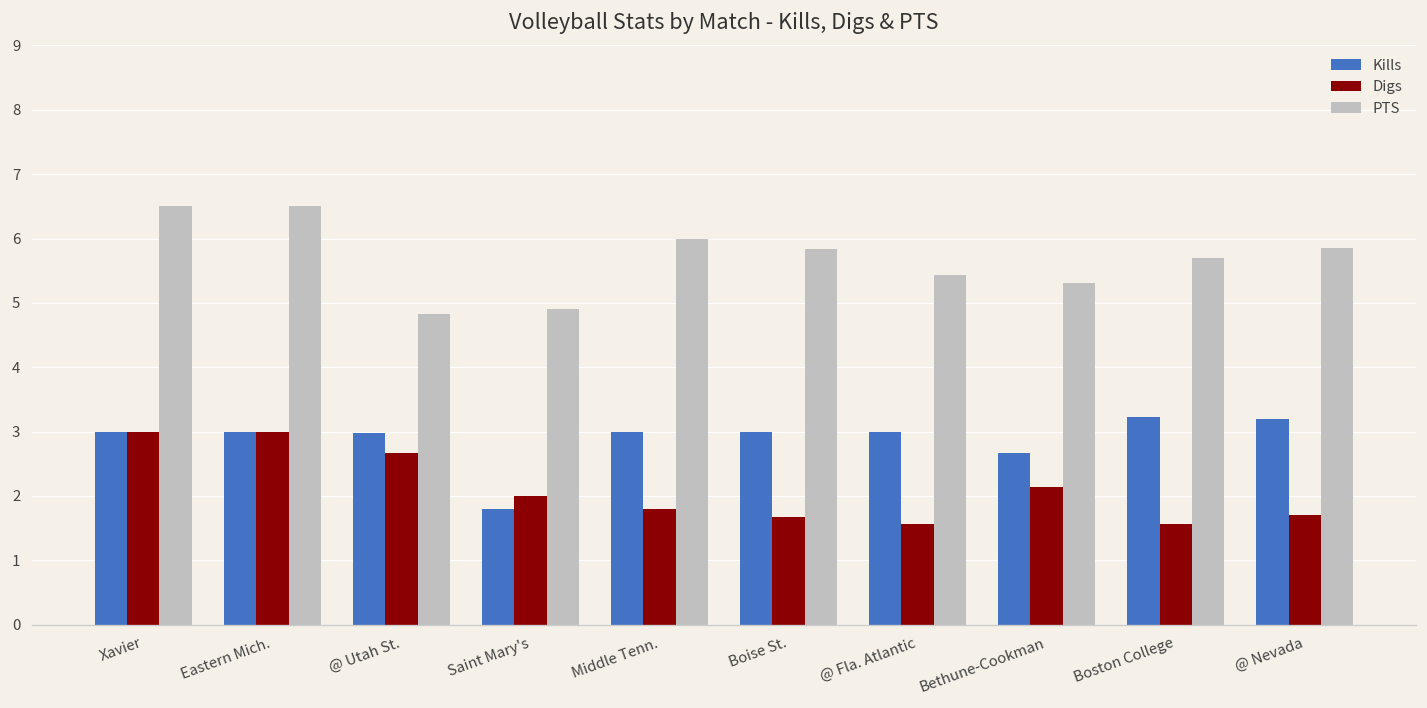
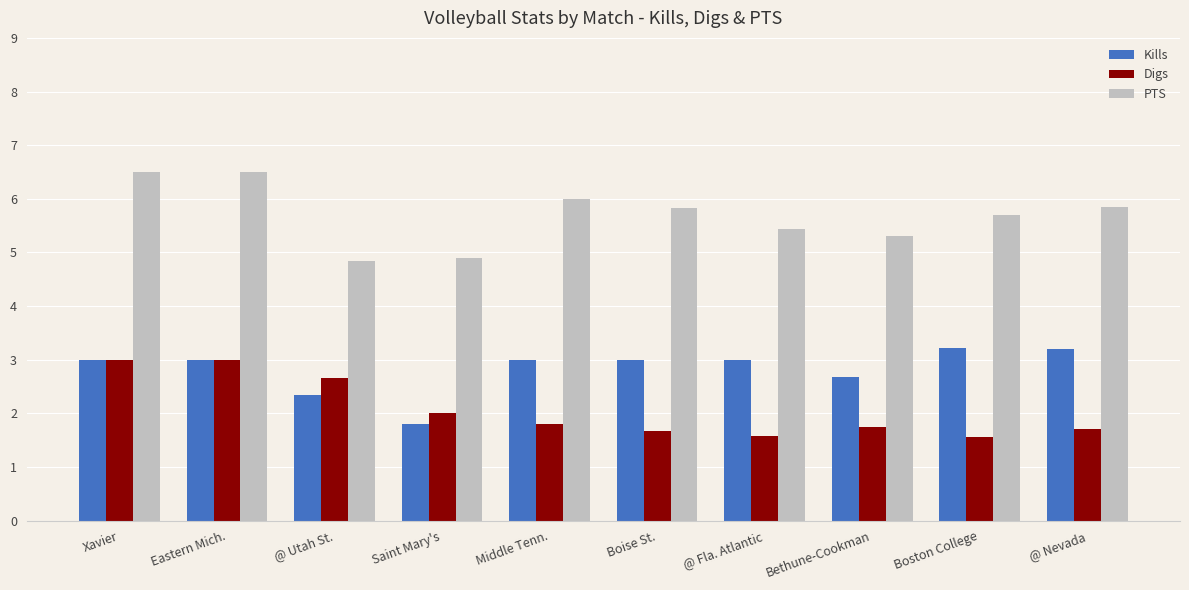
  {
    "Kills": {
      "Xavier": 3.0,
      "Eastern Mich.": 3.0,
-     "@ Utah St.": 3.0,
+     "@ Utah St.": 2.3,
      "Saint Mary's": 1.8,
      "Middle Tenn.": 3.0,
      "Boise St.": 3.0,
      "@ Fla. Atlantic": 3.0,
      "Bethune-Cookman": 2.7,
      "Boston College": 3.2,
      "@ Nevada": 3.2
    },
    "Digs": {
      "Xavier": 3.0,
      "Eastern Mich.": 3.0,
      "@ Utah St.": 2.7,
      "Saint Mary's": 2.0,
      "Middle Tenn.": 1.8,
      "Boise St.": 1.7,
      "@ Fla. Atlantic": 1.6,
-     "Bethune-Cookman": 2.1,
+     "Bethune-Cookman": 1.8,
      "Boston College": 1.6,
      "@ Nevada": 1.7
    },
    "PTS": {
      "Xavier": 6.5,
      "Eastern Mich.": 6.5,
      "@ Utah St.": 4.8,
      "Saint Mary's": 4.9,
      "Middle Tenn.": 6.0,
      "Boise St.": 5.8,
      "@ Fla. Atlantic": 5.4,
      "Bethune-Cookman": 5.3,
      "Boston College": 5.7,
      "@ Nevada": 5.9
    }
  }
